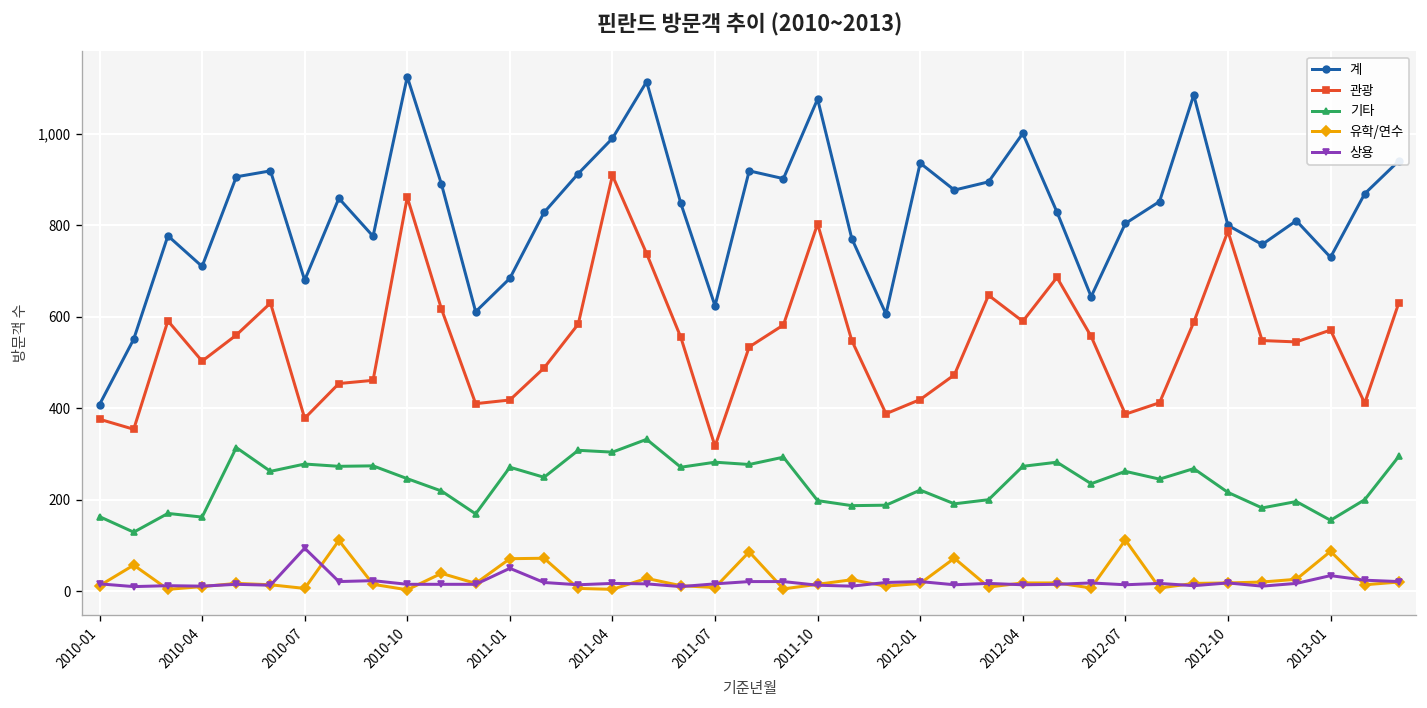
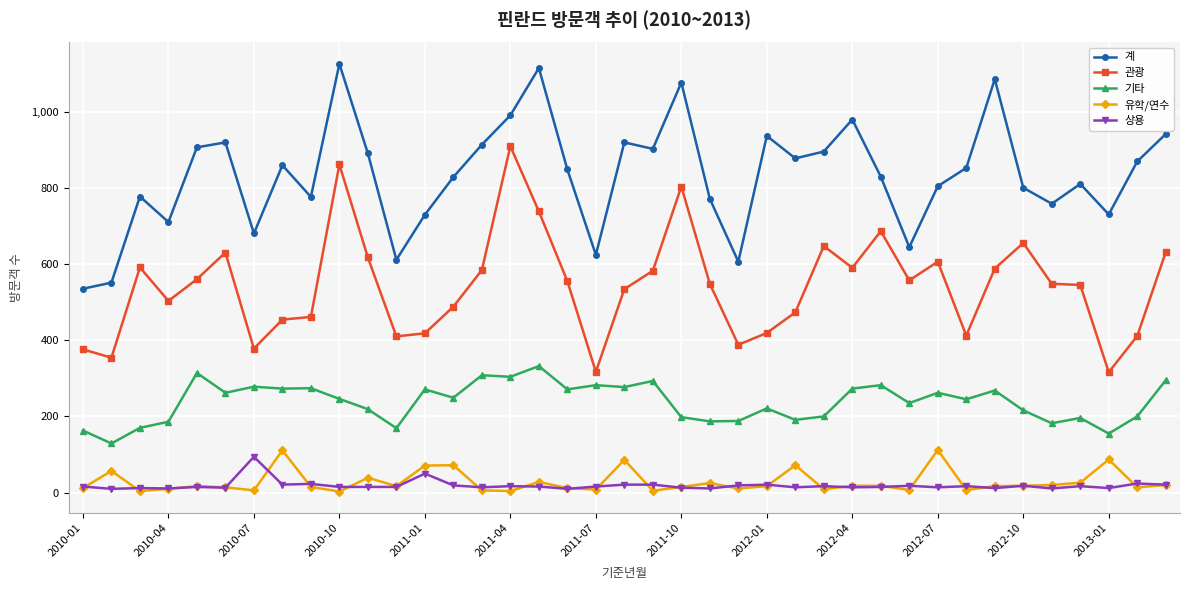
  {
    "계": {
-     "2010-01": "410",
+     "2010-01": "540",
      "2010-04": "710",
      "2010-07": "680",
      "2010-10": "1,130",
-     "2011-01": "680",
+     "2011-01": "730",
      "2011-04": "990",
      "2011-07": "620",
      "2011-10": "1,080",
      "2012-01": "940",
-     "2012-04": "1,000",
+     "2012-04": "980",
      "2012-07": "800",
      "2012-10": "800",
      "2013-01": "730"
    },
    "관광": {
      "2010-01": "380",
      "2010-04": "500",
      "2010-07": "380",
      "2010-10": "860",
      "2011-01": "420",
      "2011-04": "910",
      "2011-07": "320",
      "2011-10": "800",
      "2012-01": "420",
      "2012-04": "590",
-     "2012-07": "390",
-     "2012-10": "790",
-     "2013-01": "570"
+     "2012-07": "610",
+     "2012-10": "660",
+     "2013-01": "320"
    },
    "기타": {
      "2010-01": "160",
-     "2010-04": "160",
+     "2010-04": "190",
      "2010-07": "280",
      "2010-10": "250",
      "2011-01": "270",
      "2011-04": "300",
      "2011-07": "280",
      "2011-10": "200",
      "2012-01": "220",
      "2012-04": "270",
      "2012-07": "260",
      "2012-10": "220",
      "2013-01": "160"
    },
    "유학/연수": {
      "2010-07": "10",
      "2010-10": "0",
      "2011-01": "70",
      "2011-04": "0",
      "2011-07": "10",
      "2012-07": "110",
      "2013-01": "90"
    },
    "상용": {
      "2010-07": "90",
      "2010-10": "20",
      "2011-01": "50",
      "2011-04": "20",
      "2011-07": "20",
      "2012-07": "10",
-     "2013-01": "30"
+     "2013-01": "10"
    }
  }
